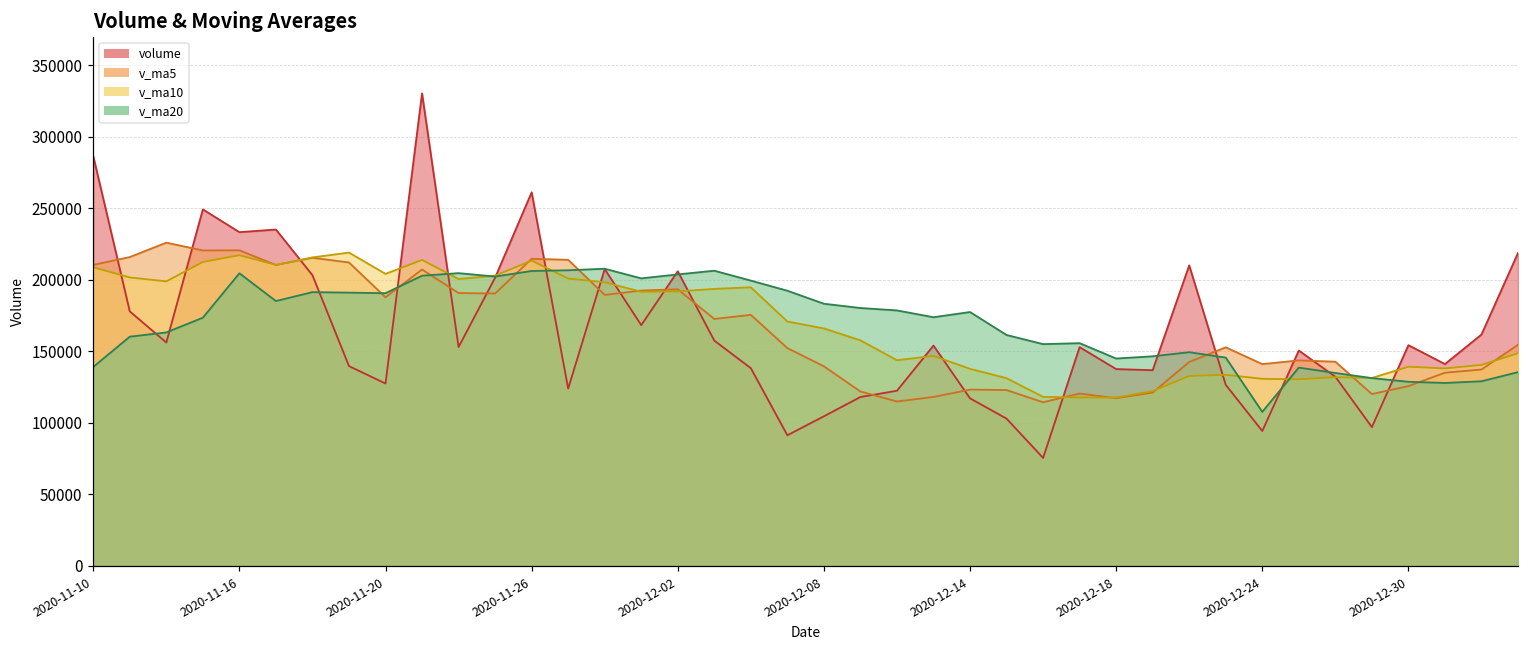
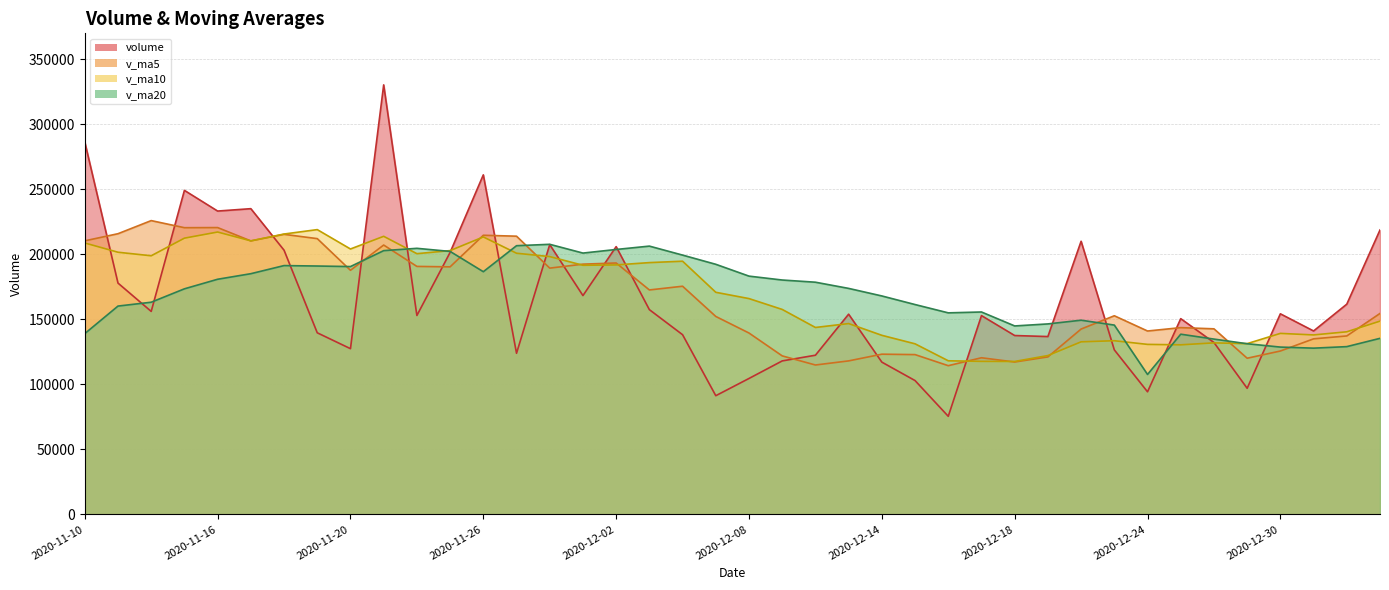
  {
    "v_ma20": {
      "2020-11-10": 139000,
-     "2020-11-16": 204000,
+     "2020-11-16": 181000,
      "2020-11-20": 191000,
-     "2020-11-26": 206000,
+     "2020-11-26": 187000,
      "2020-12-02": 204000,
      "2020-12-08": 183000,
-     "2020-12-14": 177000,
+     "2020-12-14": 168000,
      "2020-12-18": 145000,
      "2020-12-24": 108000,
      "2020-12-30": 129000
    }
  }
